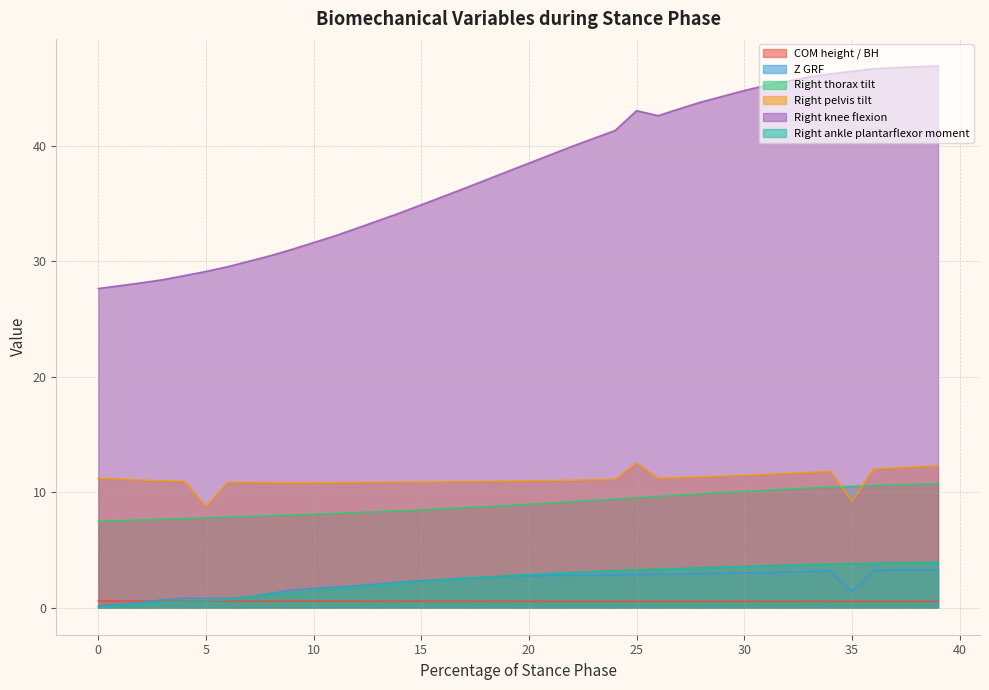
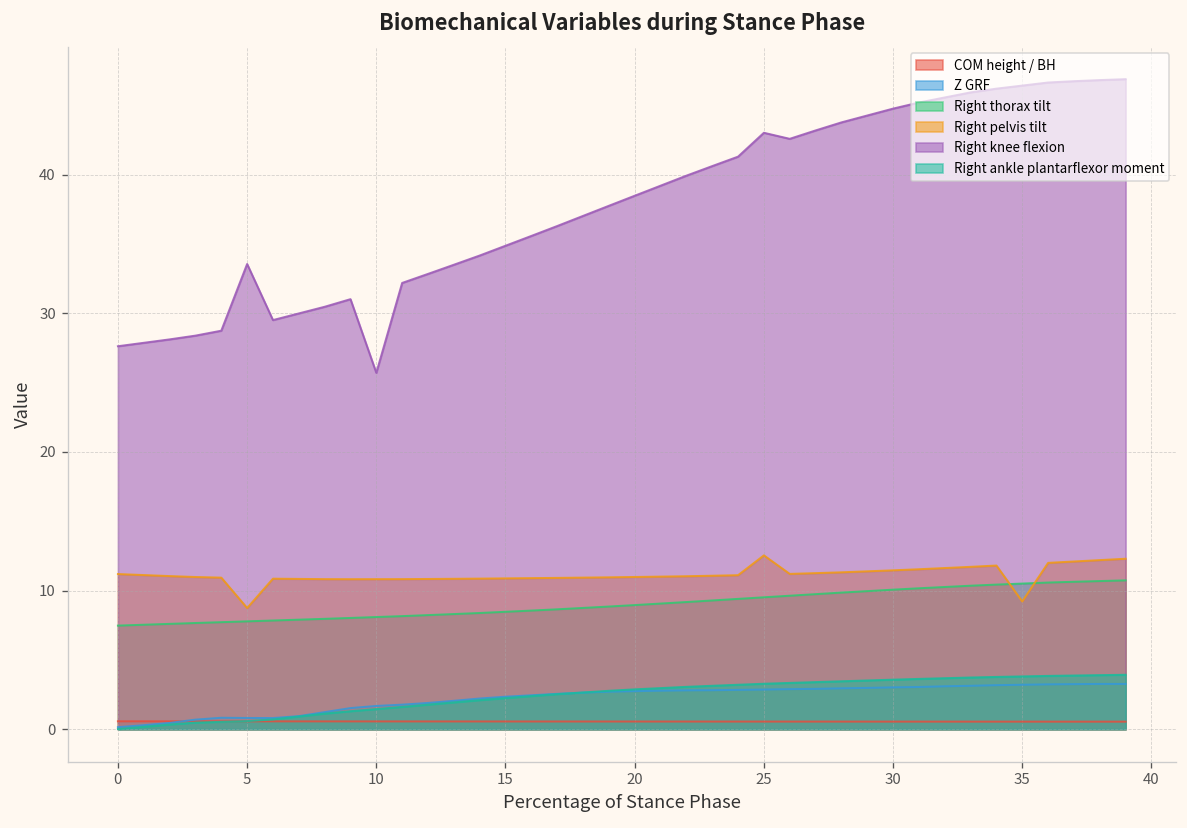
  {
    "COM height / BH": {
      "0": 0.6,
      "10": 0.6,
      "15": 0.6,
      "20": 0.6,
      "25": 0.5,
      "30": 0.5,
      "35": 0.5
    },
    "Z GRF": {
      "5": 0.8,
      "10": 1.7,
      "25": 2.9,
      "30": 3.0,
-     "35": 1.4
+     "35": 3.2
    },
    "Right pelvis tilt": {
      "0": 11.2,
      "5": 8.7,
      "10": 10.8,
      "15": 10.9,
      "20": 11.0,
      "25": 12.5,
      "30": 11.5,
      "35": 9.2
    },
    "Right knee flexion": {
      "0": 27.6,
-     "5": 29.1,
-     "10": 31.6,
+     "5": 33.6,
+     "10": 25.7,
      "15": 34.9,
      "20": 38.5,
      "25": 43.0,
      "30": 44.8
    }
  }
